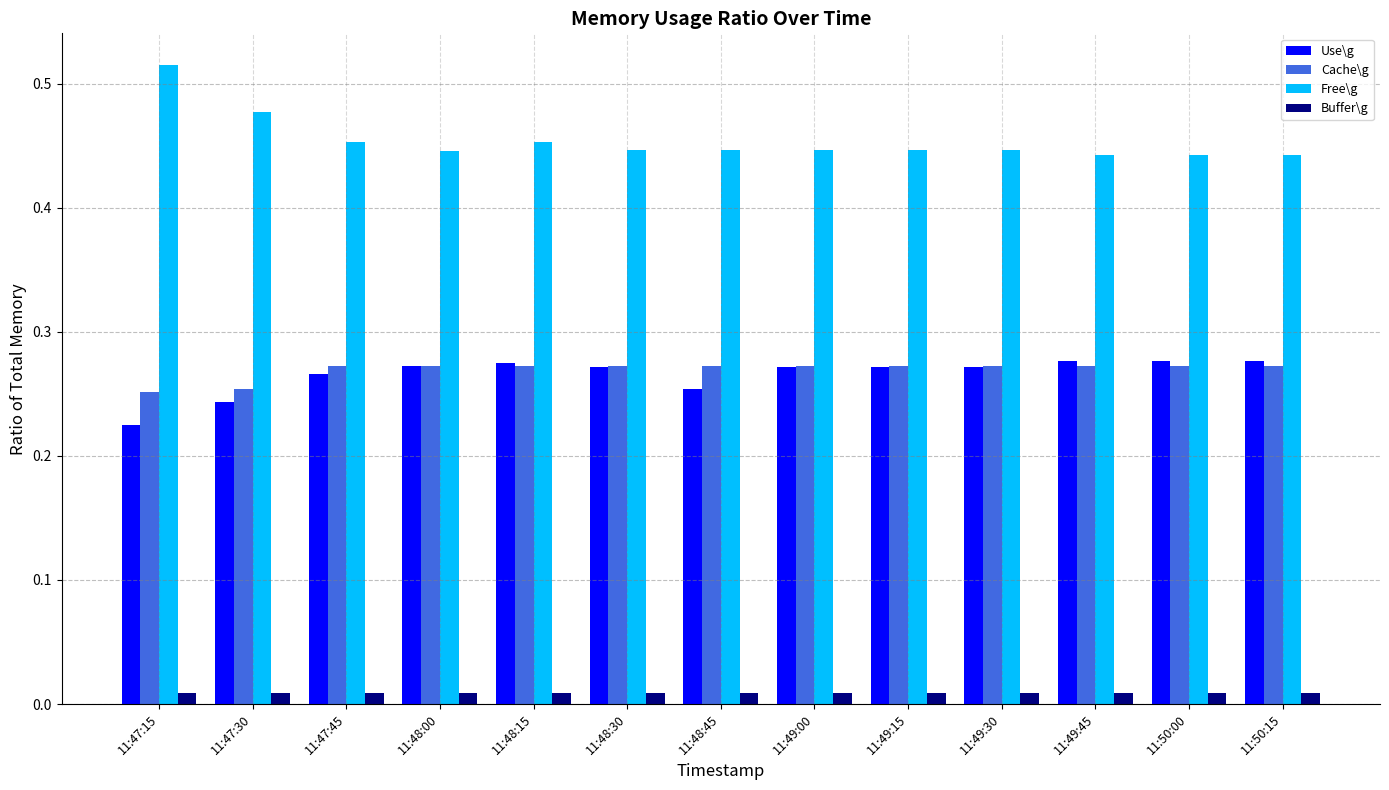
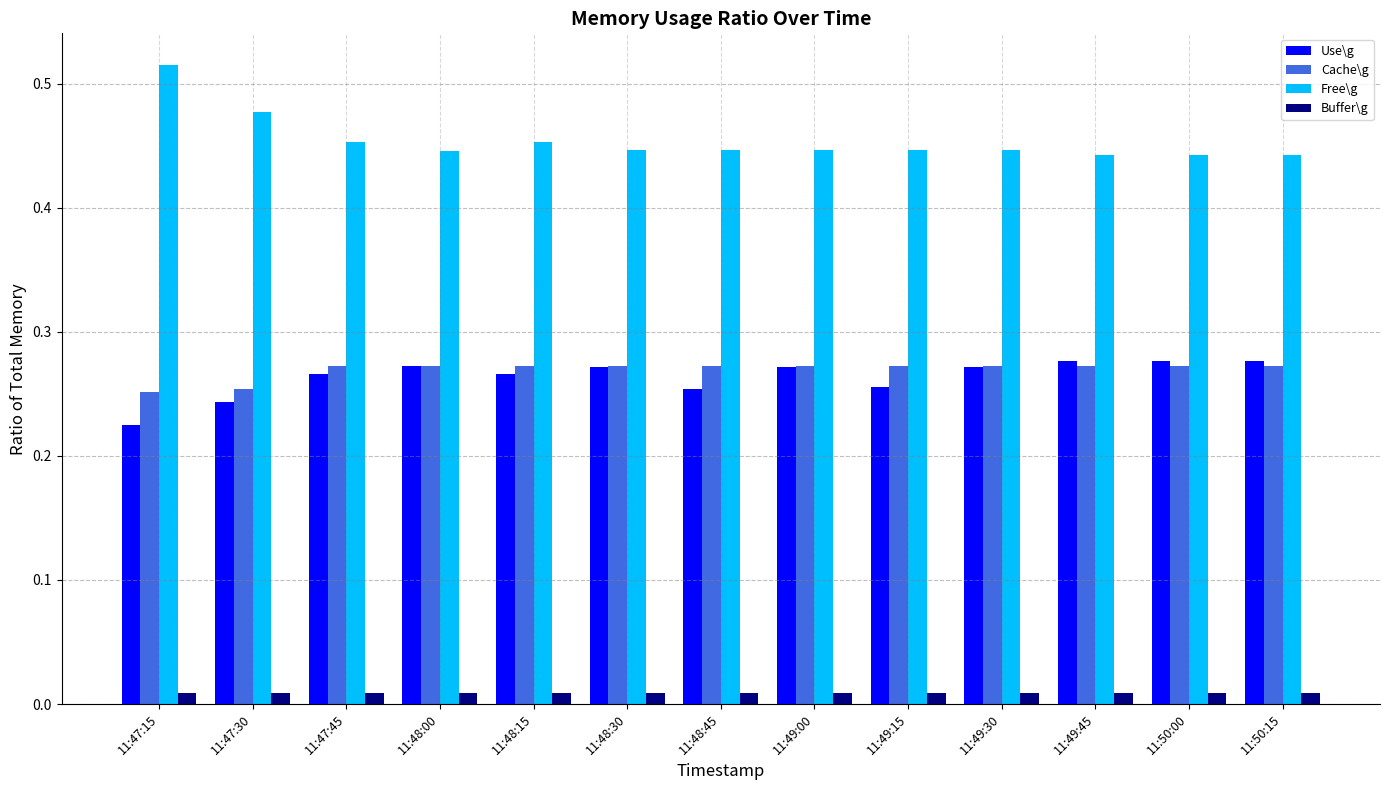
  {
    "Use\\g": {
      "11:47:15": 0.225,
      "11:47:30": 0.243,
      "11:47:45": 0.266,
      "11:48:00": 0.273,
-     "11:48:15": 0.275,
+     "11:48:15": 0.266,
      "11:48:30": 0.272,
      "11:48:45": 0.254,
      "11:49:00": 0.272,
-     "11:49:15": 0.272,
+     "11:49:15": 0.255,
      "11:49:30": 0.272,
      "11:49:45": 0.276,
      "11:50:00": 0.276,
      "11:50:15": 0.276
    },
    "Cache\\g": {
      "11:47:15": 0.251,
      "11:47:30": 0.254,
      "11:47:45": 0.272,
      "11:48:00": 0.272,
      "11:48:15": 0.272,
      "11:48:30": 0.272,
      "11:48:45": 0.272,
      "11:49:00": 0.272,
      "11:49:15": 0.272,
      "11:49:30": 0.272,
      "11:49:45": 0.273,
      "11:50:00": 0.273,
      "11:50:15": 0.273
    },
    "Free\\g": {
      "11:47:15": 0.515,
      "11:47:30": 0.478,
      "11:47:45": 0.453,
      "11:48:00": 0.446,
      "11:48:15": 0.453,
      "11:48:30": 0.447,
      "11:48:45": 0.447,
      "11:49:00": 0.447,
      "11:49:15": 0.447,
      "11:49:30": 0.447,
      "11:49:45": 0.442,
      "11:50:00": 0.442,
      "11:50:15": 0.442
    },
    "Buffer\\g": {
      "11:47:15": 0.009,
      "11:47:30": 0.009,
      "11:47:45": 0.009,
      "11:48:00": 0.009,
      "11:48:15": 0.009,
      "11:48:30": 0.009,
      "11:48:45": 0.009,
      "11:49:00": 0.009,
      "11:49:15": 0.009,
      "11:49:30": 0.009,
      "11:49:45": 0.009,
      "11:50:00": 0.009,
      "11:50:15": 0.009
    }
  }
